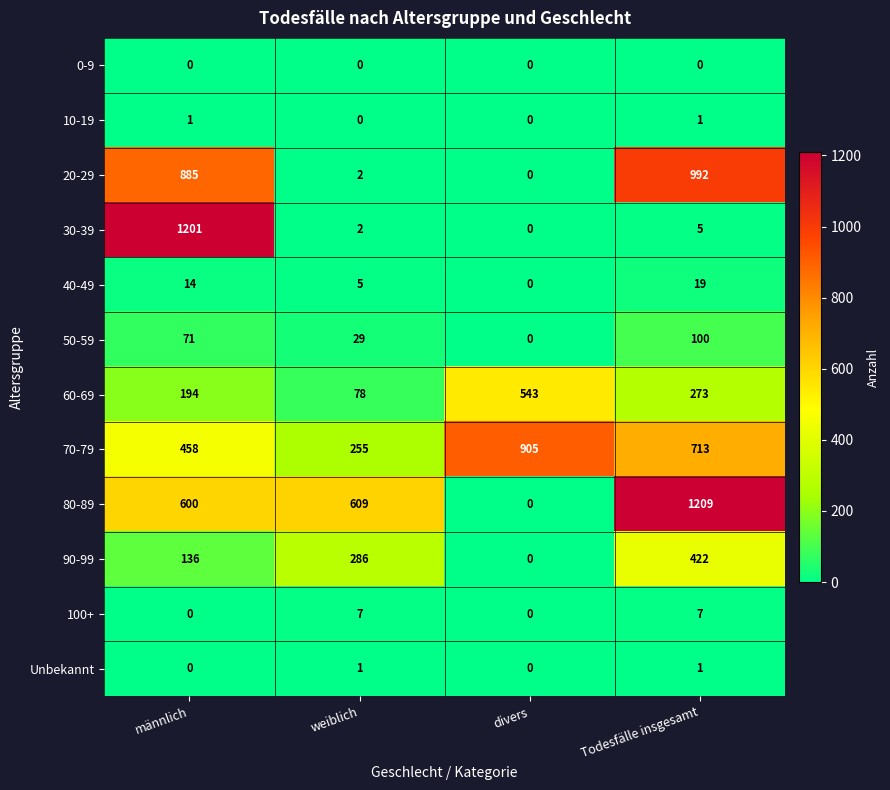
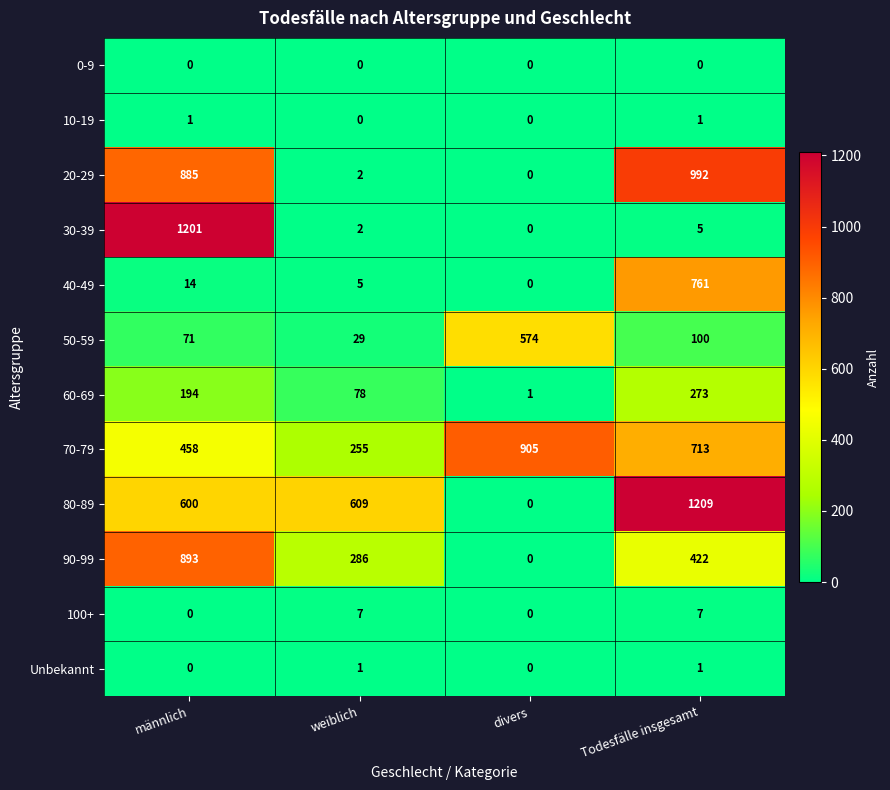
  {
    "0-9": {
      "männlich": 0,
      "weiblich": 0,
      "divers": 0,
      "Todesfälle insgesamt": 0
    },
    "10-19": {
      "männlich": 1,
      "weiblich": 0,
      "divers": 0,
      "Todesfälle insgesamt": 1
    },
    "20-29": {
      "männlich": 885,
      "weiblich": 2,
      "divers": 0,
      "Todesfälle insgesamt": 992
    },
    "30-39": {
      "männlich": 1201,
      "weiblich": 2,
      "divers": 0,
      "Todesfälle insgesamt": 5
    },
    "40-49": {
      "männlich": 14,
      "weiblich": 5,
      "divers": 0,
-     "Todesfälle insgesamt": 19
+     "Todesfälle insgesamt": 761
    },
    "50-59": {
      "männlich": 71,
      "weiblich": 29,
-     "divers": 0,
+     "divers": 574,
      "Todesfälle insgesamt": 100
    },
    "60-69": {
      "männlich": 194,
      "weiblich": 78,
-     "divers": 543,
+     "divers": 1,
      "Todesfälle insgesamt": 273
    },
    "70-79": {
      "männlich": 458,
      "weiblich": 255,
      "divers": 905,
      "Todesfälle insgesamt": 713
    },
    "80-89": {
      "männlich": 600,
      "weiblich": 609,
      "divers": 0,
      "Todesfälle insgesamt": 1209
    },
    "90-99": {
-     "männlich": 136,
+     "männlich": 893,
      "weiblich": 286,
      "divers": 0,
      "Todesfälle insgesamt": 422
    },
    "100+": {
      "männlich": 0,
      "weiblich": 7,
      "divers": 0,
      "Todesfälle insgesamt": 7
    },
    "Unbekannt": {
      "männlich": 0,
      "weiblich": 1,
      "divers": 0,
      "Todesfälle insgesamt": 1
    }
  }
